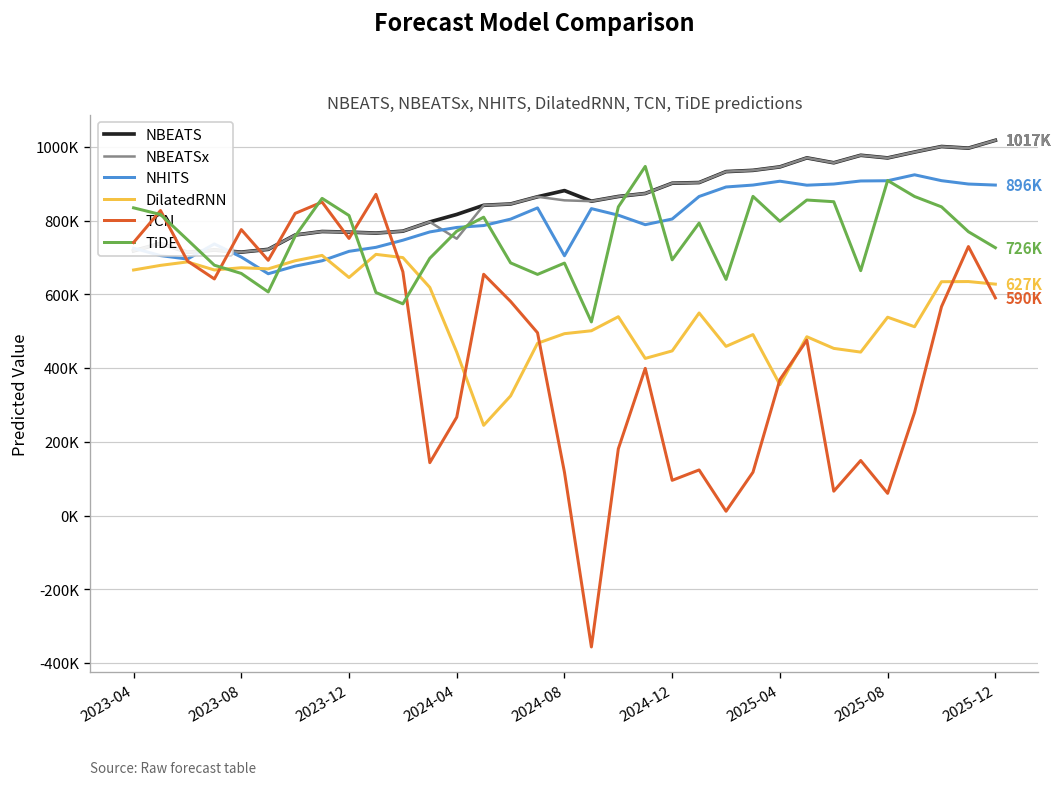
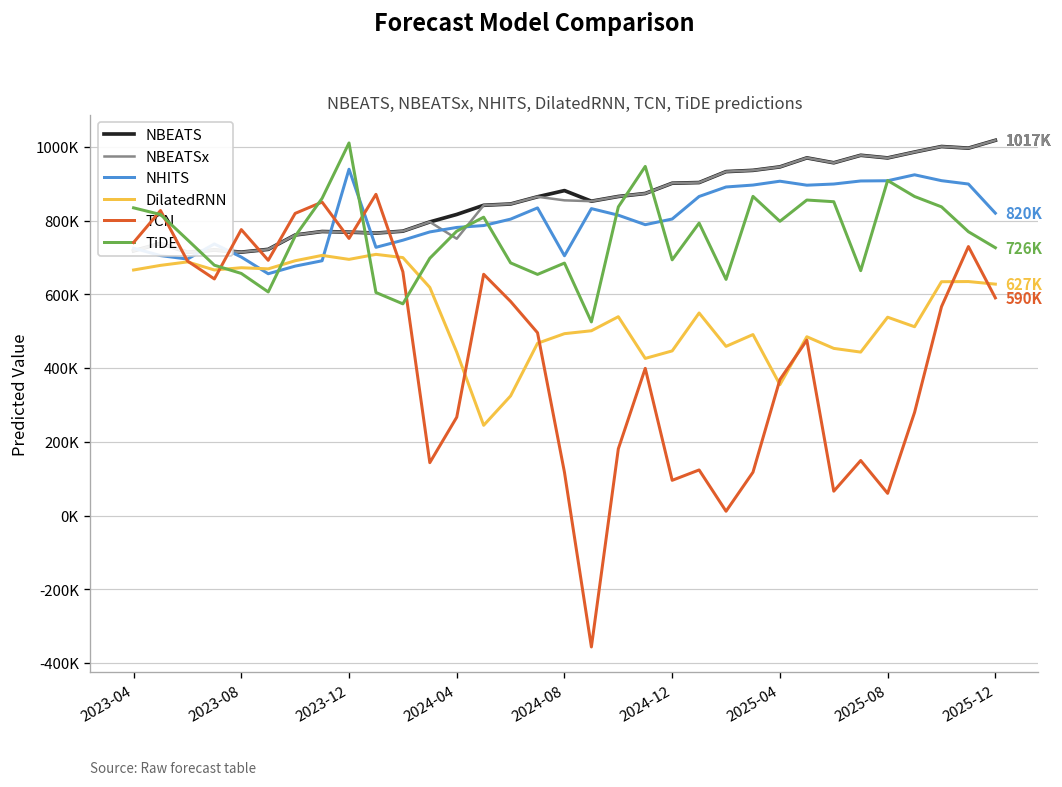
  {
    "NBEATS": {
      "2024-04": "820000",
      "2024-08": "880000"
    },
    "NBEATSx": {
      "2024-04": "750000",
      "2024-08": "850000"
    },
    "NHITS": {
-     "2023-12": "720000",
-     "2025-12": "896K"
+     "2023-12": "940000",
+     "2025-12": "820K"
    },
    "DilatedRNN": {
      "2023-04": "670000",
      "2023-08": "670000",
-     "2023-12": "650000",
+     "2023-12": "690000",
      "2024-04": "440000",
      "2024-08": "490000",
      "2024-12": "450000",
      "2025-04": "350000",
      "2025-08": "540000"
    },
    "TCN": {
      "2025-12": "590K"
    },
    "TiDE": {
      "2023-08": "660000",
-     "2023-12": "810000",
+     "2023-12": "1010000",
      "2024-04": "770000",
      "2024-08": "680000",
      "2024-12": "690000",
      "2025-04": "800000"
    }
  }
